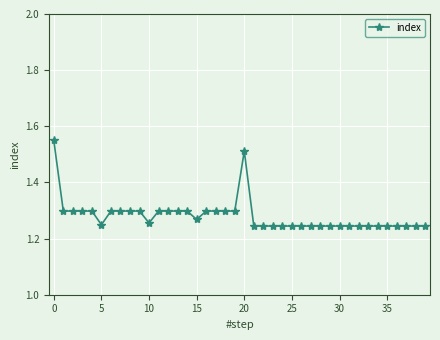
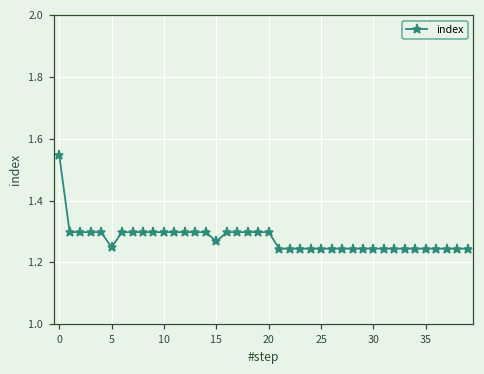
  {
    "0": 1.55,
    "5": 1.25,
-   "10": 1.26,
+   "10": 1.30,
    "15": 1.27,
-   "20": 1.51,
+   "20": 1.30,
    "25": 1.24,
    "30": 1.24,
    "35": 1.24
  }
